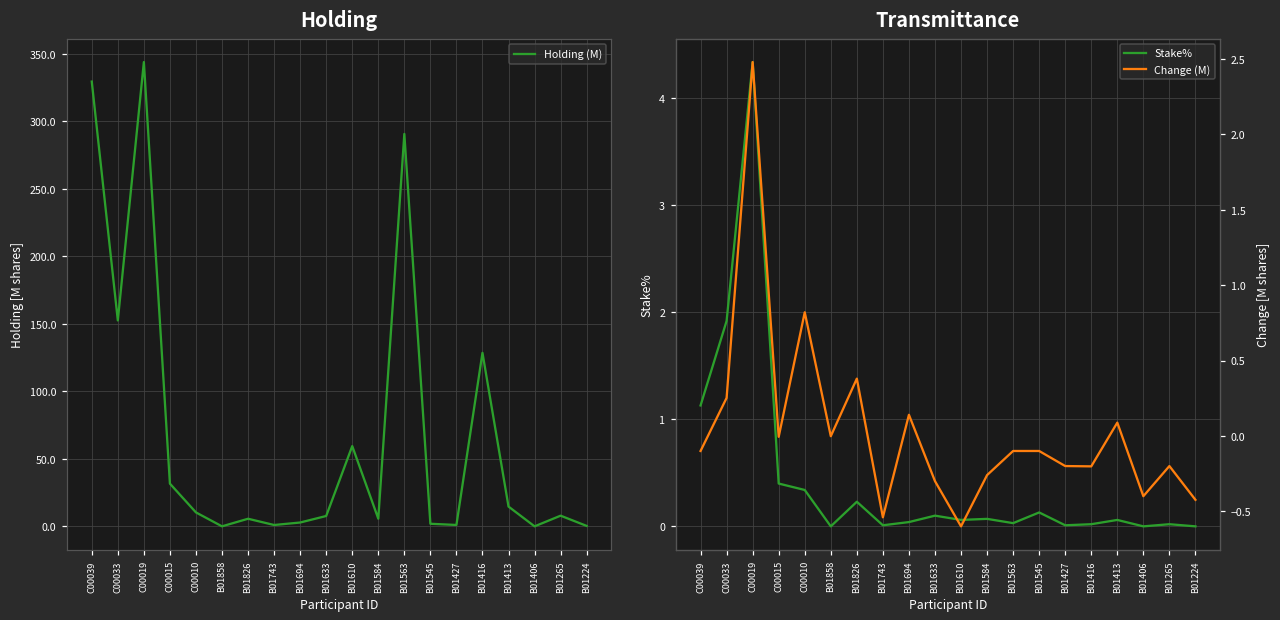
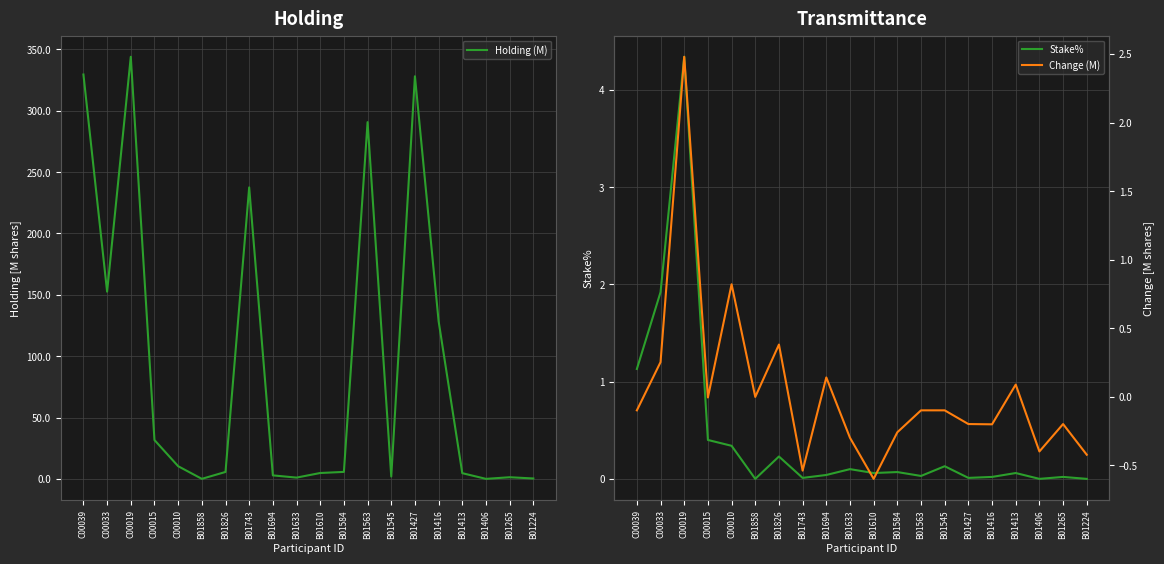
  {
    "Holding": {
      "C00039": 329,
      "C00033": 153,
      "C00019": 344,
      "C00015": 32,
      "C00010": 10,
      "B01858": 0,
      "B01826": 6,
-     "B01743": 1,
+     "B01743": 238,
      "B01694": 3,
-     "B01633": 8,
-     "B01610": 59,
+     "B01633": 1,
+     "B01610": 5,
      "B01584": 6,
      "B01563": 291,
      "B01545": 2,
-     "B01427": 1,
+     "B01427": 328,
      "B01416": 129,
-     "B01413": 15,
+     "B01413": 5,
      "B01406": 0,
-     "B01265": 8,
+     "B01265": 1,
      "B01224": 0
    }
  }
